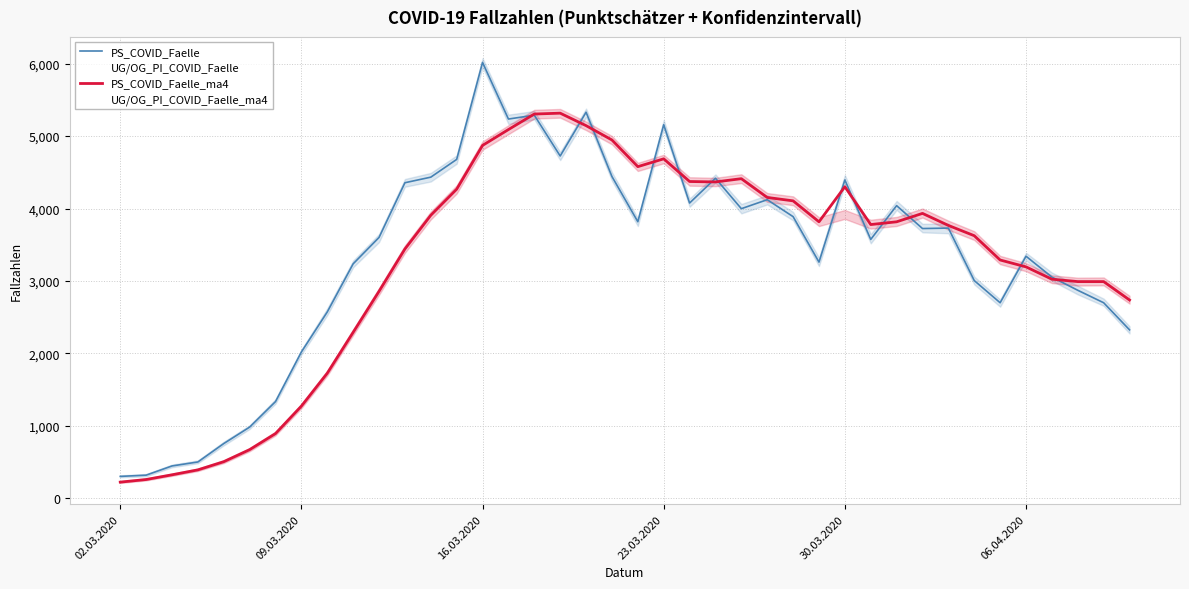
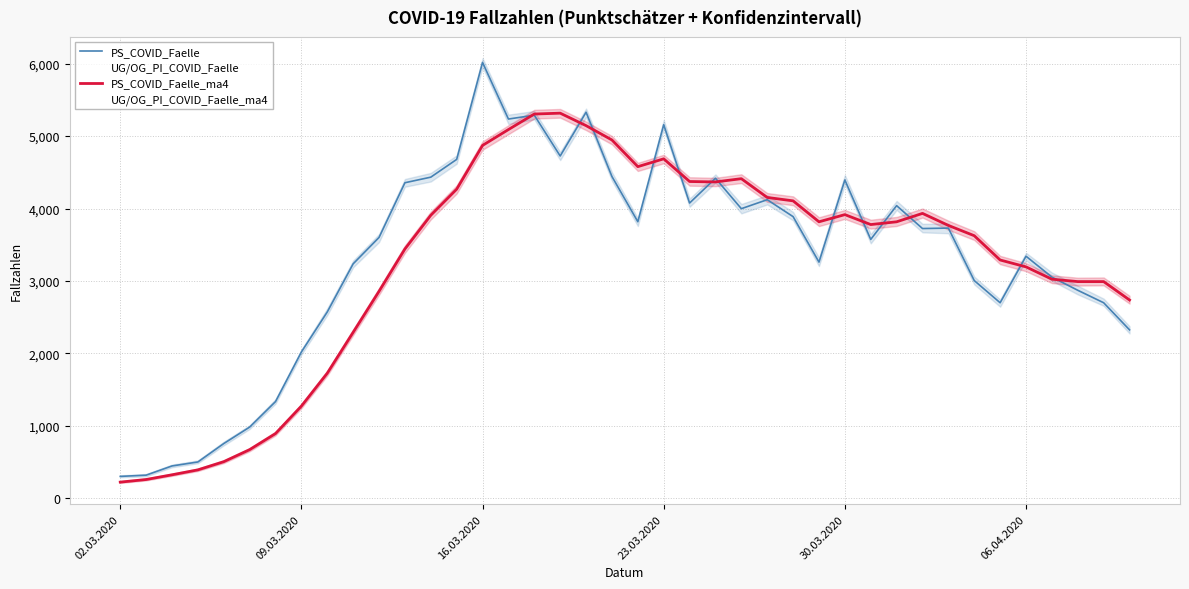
  {
    "PS_COVID_Faelle_ma4": {
      "16.03.2020": "4,900",
      "23.03.2020": "4,700",
-     "30.03.2020": "4,300",
+     "30.03.2020": "3,900",
      "06.04.2020": "3,200"
    }
  }
